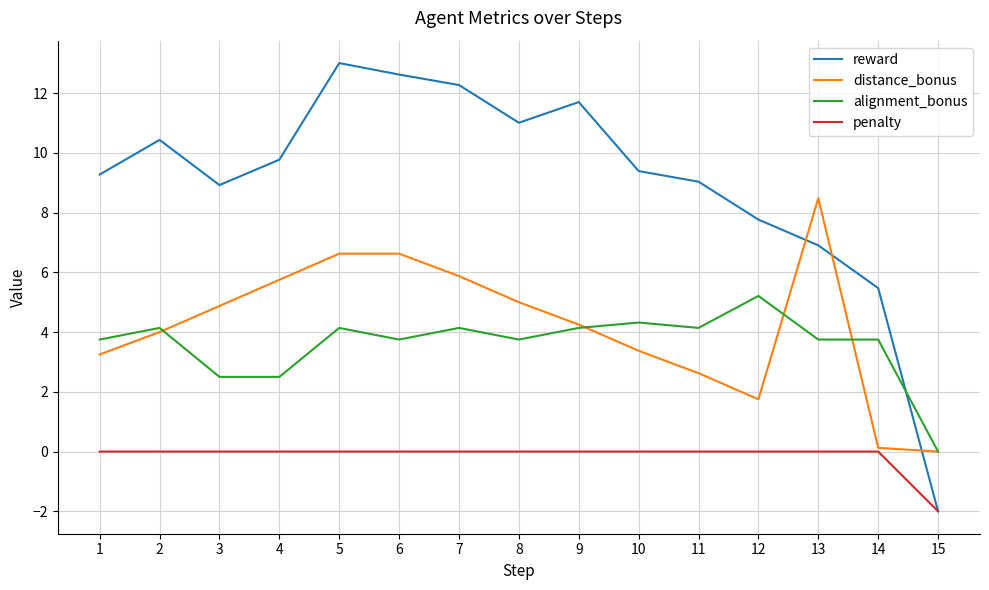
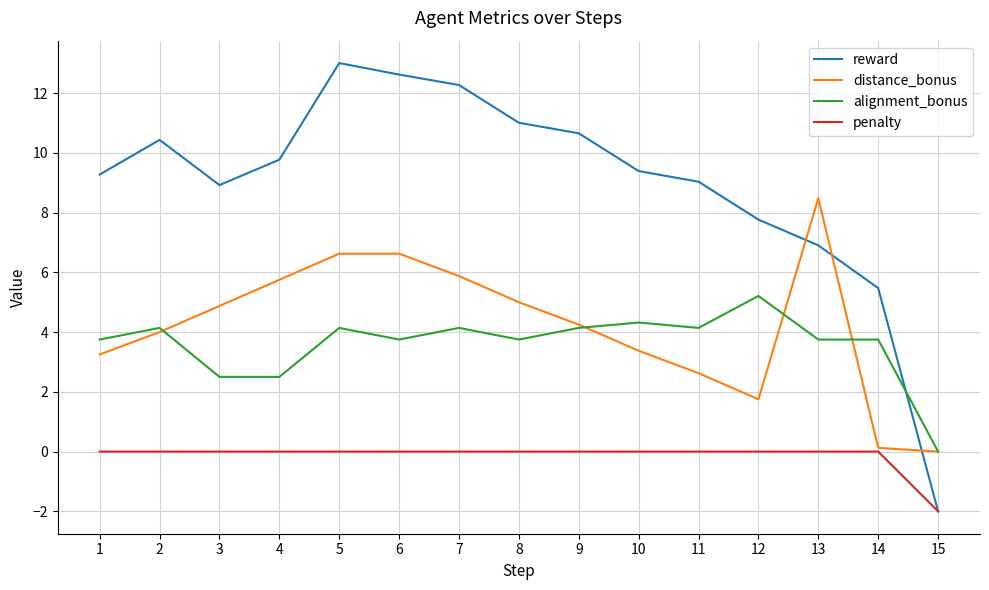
  {
    "reward": {
      "1": 9.3,
      "2": 10.4,
      "3": 8.9,
      "4": 9.8,
      "5": 13.0,
      "6": 12.6,
      "7": 12.3,
      "8": 11.0,
-     "9": 11.7,
+     "9": 10.7,
      "10": 9.4,
      "11": 9.0,
      "12": 7.8,
      "13": 6.9,
      "14": 5.5
    },
    "distance_bonus": {
      "1": 3.3,
      "2": 4.0,
      "3": 4.9,
      "4": 5.8,
      "5": 6.6,
      "6": 6.6,
      "7": 5.9,
      "8": 5.0,
      "9": 4.3,
      "10": 3.4,
      "11": 2.6,
      "12": 1.8,
      "13": 8.5,
      "14": 0.1
    },
    "alignment_bonus": {
      "1": 3.8,
      "2": 4.1,
      "3": 2.5,
      "4": 2.5,
      "5": 4.1,
      "6": 3.8,
      "7": 4.1,
      "8": 3.8,
      "9": 4.1,
      "10": 4.3,
      "11": 4.1,
      "12": 5.2,
      "13": 3.8,
      "14": 3.8
    },
    "penalty": {
      "1": 0.0,
      "2": 0.0,
      "3": 0.0,
      "4": 0.0,
      "5": 0.0,
      "6": 0.0,
      "7": 0.0,
      "8": 0.0,
      "9": 0.0,
      "10": 0.0,
      "11": 0.0,
      "12": 0.0,
      "13": 0.0,
      "14": 0.0
    }
  }
